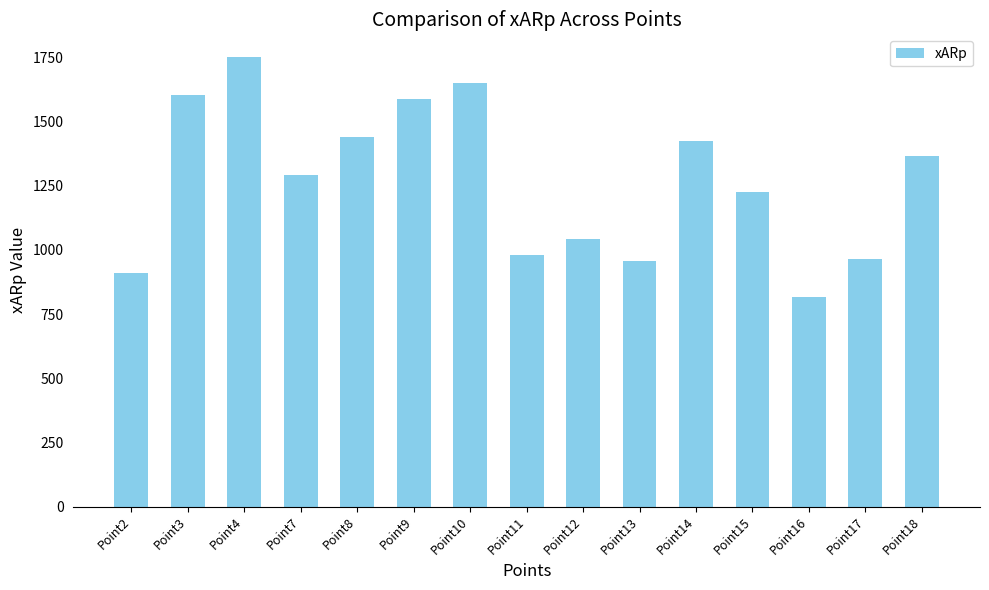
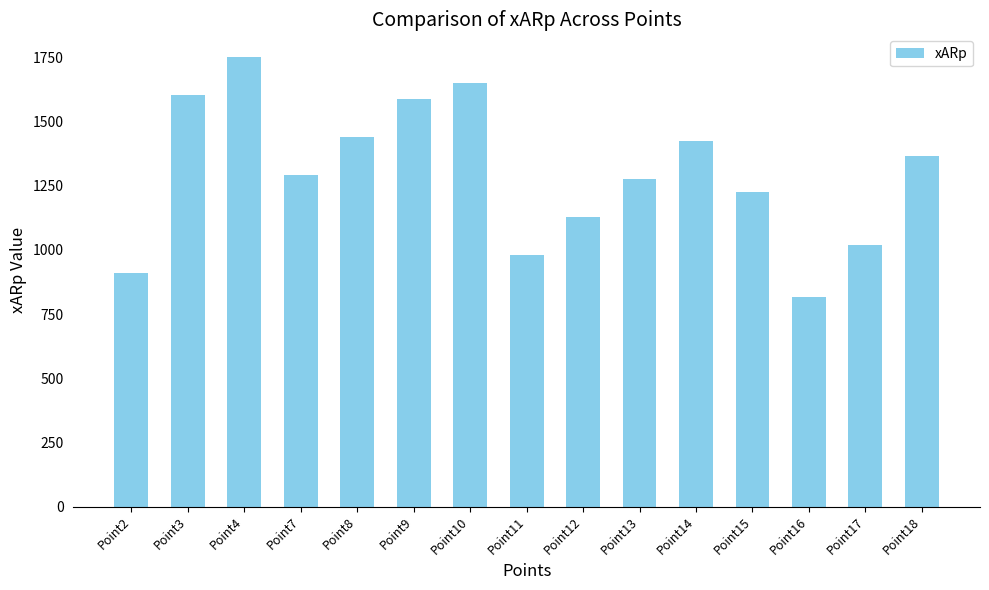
  {
    "Point2": 910,
    "Point3": 1600,
    "Point4": 1750,
    "Point7": 1290,
    "Point8": 1440,
    "Point9": 1590,
    "Point10": 1650,
    "Point11": 980,
-   "Point12": 1040,
-   "Point13": 960,
+   "Point12": 1130,
+   "Point13": 1280,
    "Point14": 1430,
    "Point15": 1230,
    "Point16": 820,
-   "Point17": 970,
+   "Point17": 1020,
    "Point18": 1370
  }
